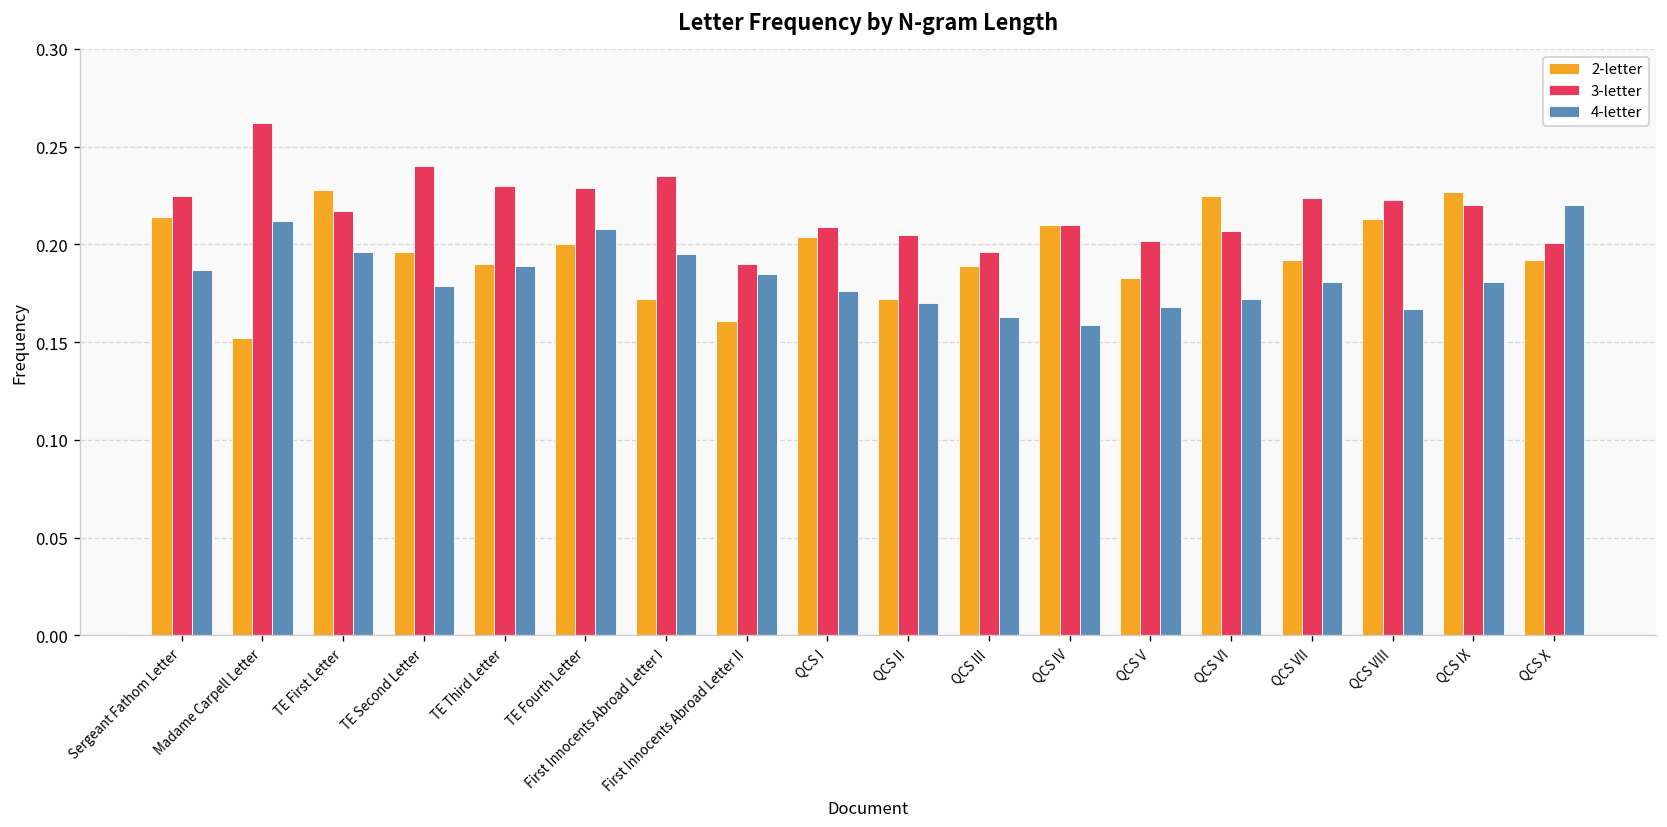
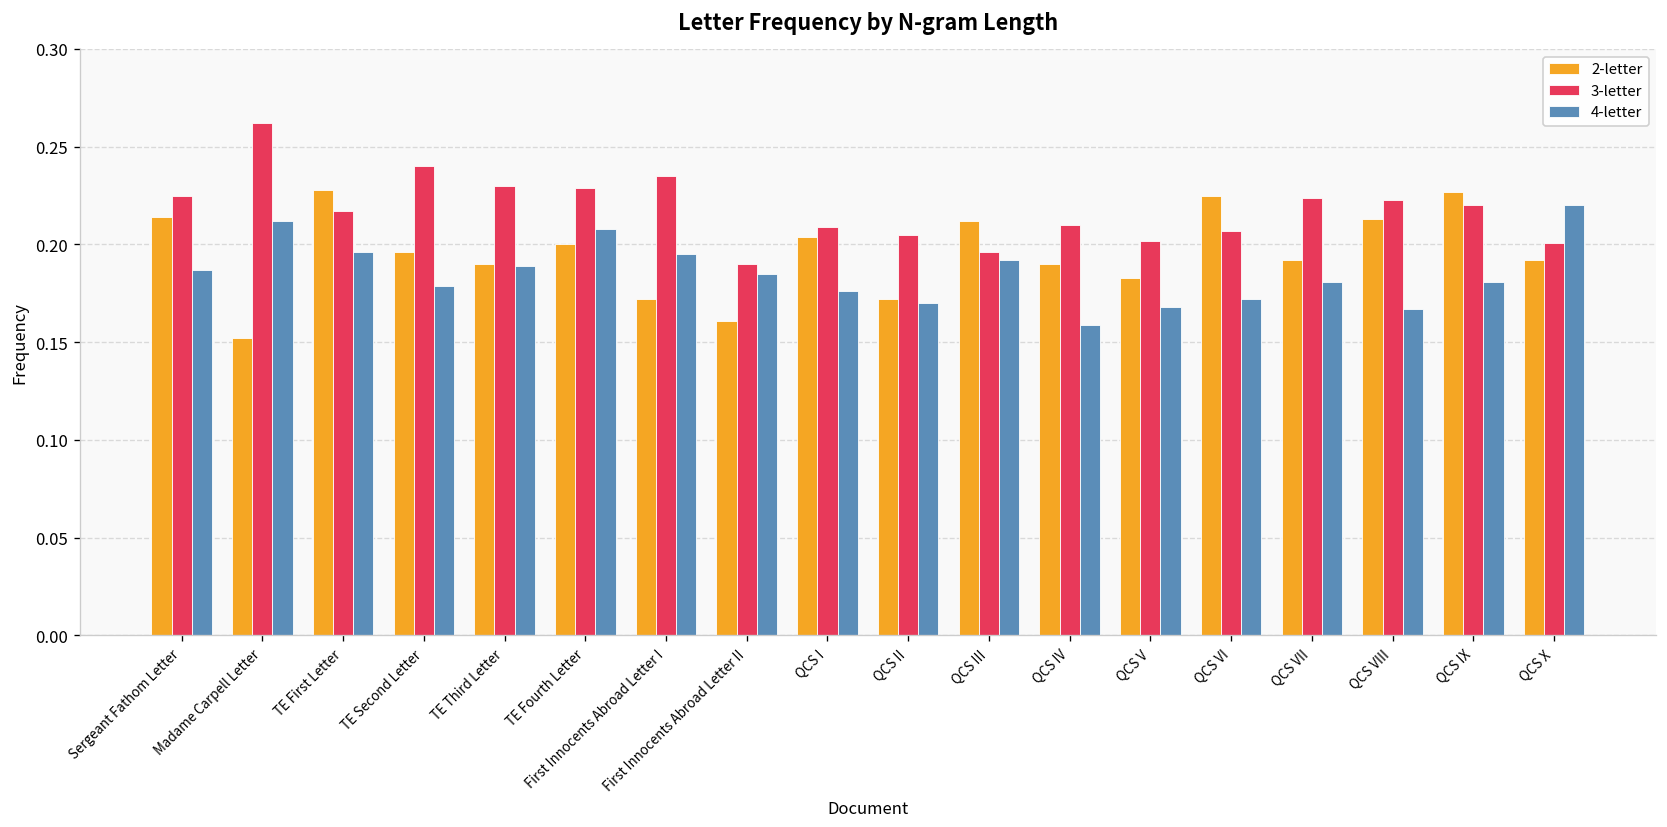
  {
    "2-letter": {
      "Sergeant Fathom Letter": 0.214,
      "Madame Carpell Letter": 0.152,
      "TE First Letter": 0.228,
      "TE Second Letter": 0.196,
      "TE Third Letter": 0.190,
      "TE Fourth Letter": 0.200,
      "First Innocents Abroad Letter I": 0.172,
      "First Innocents Abroad Letter II": 0.161,
      "QCS I": 0.204,
      "QCS II": 0.172,
-     "QCS III": 0.189,
-     "QCS IV": 0.21,
+     "QCS III": 0.212,
+     "QCS IV": 0.19,
      "QCS V": 0.183,
      "QCS VI": 0.225,
      "QCS VII": 0.192,
      "QCS VIII": 0.213,
      "QCS IX": 0.227,
      "QCS X": 0.192
    },
    "3-letter": {
      "Sergeant Fathom Letter": 0.225,
      "Madame Carpell Letter": 0.262,
      "TE First Letter": 0.217,
      "TE Second Letter": 0.240,
      "TE Third Letter": 0.230,
      "TE Fourth Letter": 0.229,
      "First Innocents Abroad Letter I": 0.235,
      "First Innocents Abroad Letter II": 0.190,
      "QCS I": 0.209,
      "QCS II": 0.205,
      "QCS III": 0.196,
      "QCS IV": 0.210,
      "QCS V": 0.202,
      "QCS VI": 0.207,
      "QCS VII": 0.224,
      "QCS VIII": 0.223,
      "QCS IX": 0.220,
      "QCS X": 0.201
    },
    "4-letter": {
      "Sergeant Fathom Letter": 0.187,
      "Madame Carpell Letter": 0.212,
      "TE First Letter": 0.196,
      "TE Second Letter": 0.179,
      "TE Third Letter": 0.189,
      "TE Fourth Letter": 0.208,
      "First Innocents Abroad Letter I": 0.195,
      "First Innocents Abroad Letter II": 0.185,
      "QCS I": 0.176,
      "QCS II": 0.170,
-     "QCS III": 0.163,
+     "QCS III": 0.192,
      "QCS IV": 0.159,
      "QCS V": 0.168,
      "QCS VI": 0.172,
      "QCS VII": 0.181,
      "QCS VIII": 0.167,
      "QCS IX": 0.181,
      "QCS X": 0.220
    }
  }
